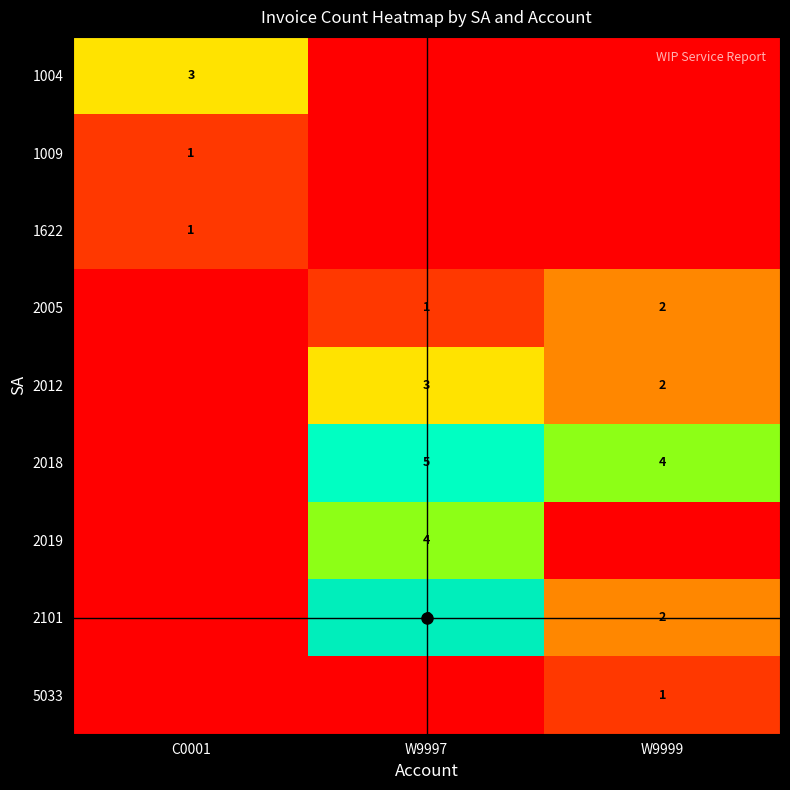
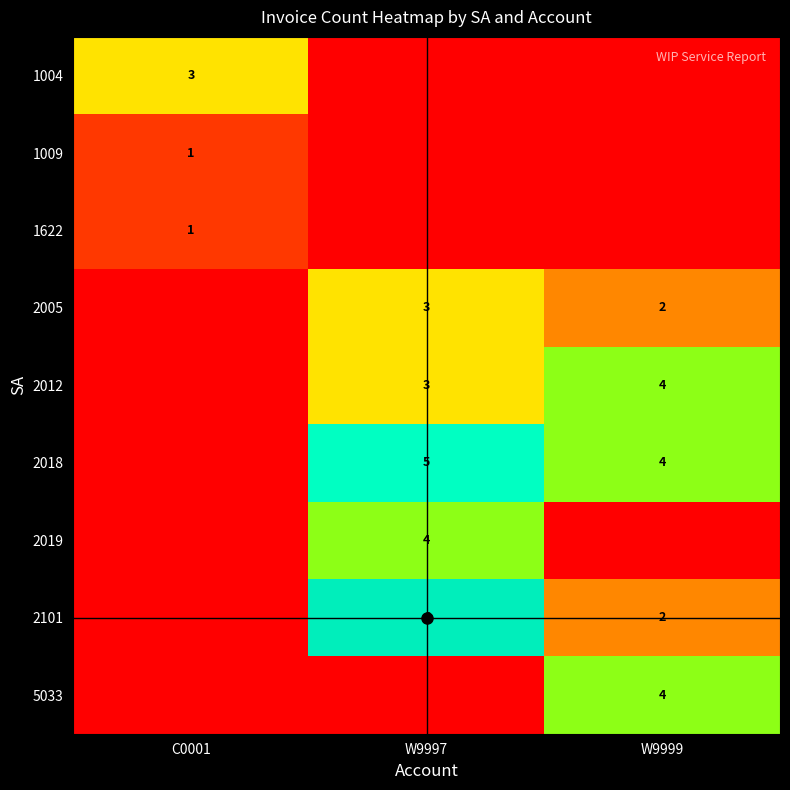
  {
    "1004": {
      "C0001": 3
    },
    "1009": {
      "C0001": 1
    },
    "1622": {
      "C0001": 1
    },
    "2005": {
-     "W9997": 1,
+     "W9997": 3,
      "W9999": 2
    },
    "2012": {
      "W9997": 3,
-     "W9999": 2
+     "W9999": 4
    },
    "2018": {
      "W9997": 5,
      "W9999": 4
    },
    "2019": {
      "W9997": 4
    },
    "2101": {
      "W9999": 2
    },
    "5033": {
-     "W9999": 1
+     "W9999": 4
    }
  }
